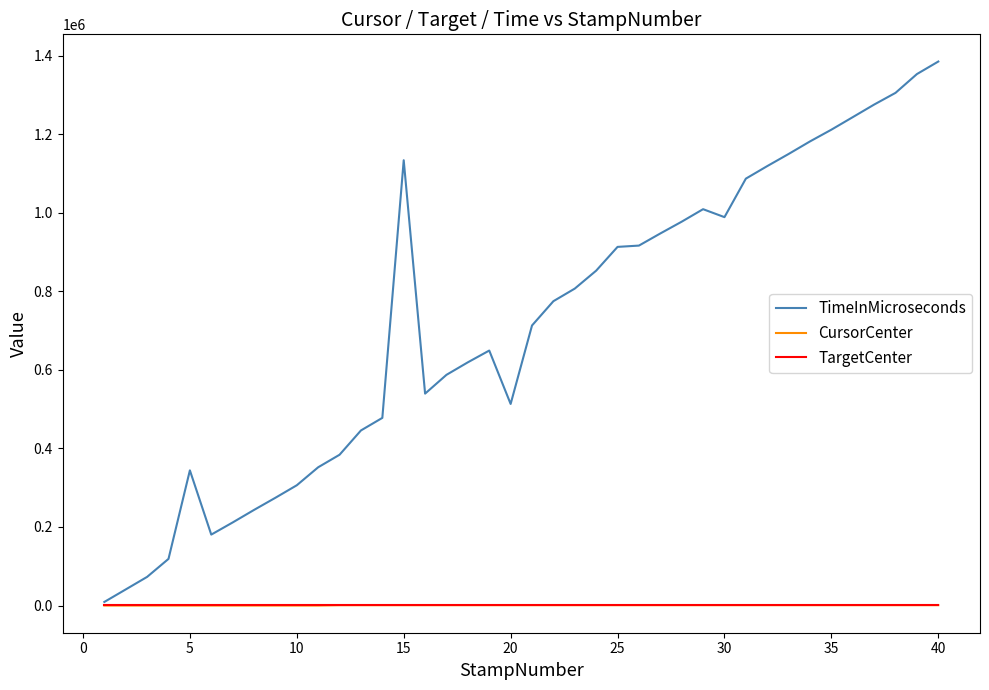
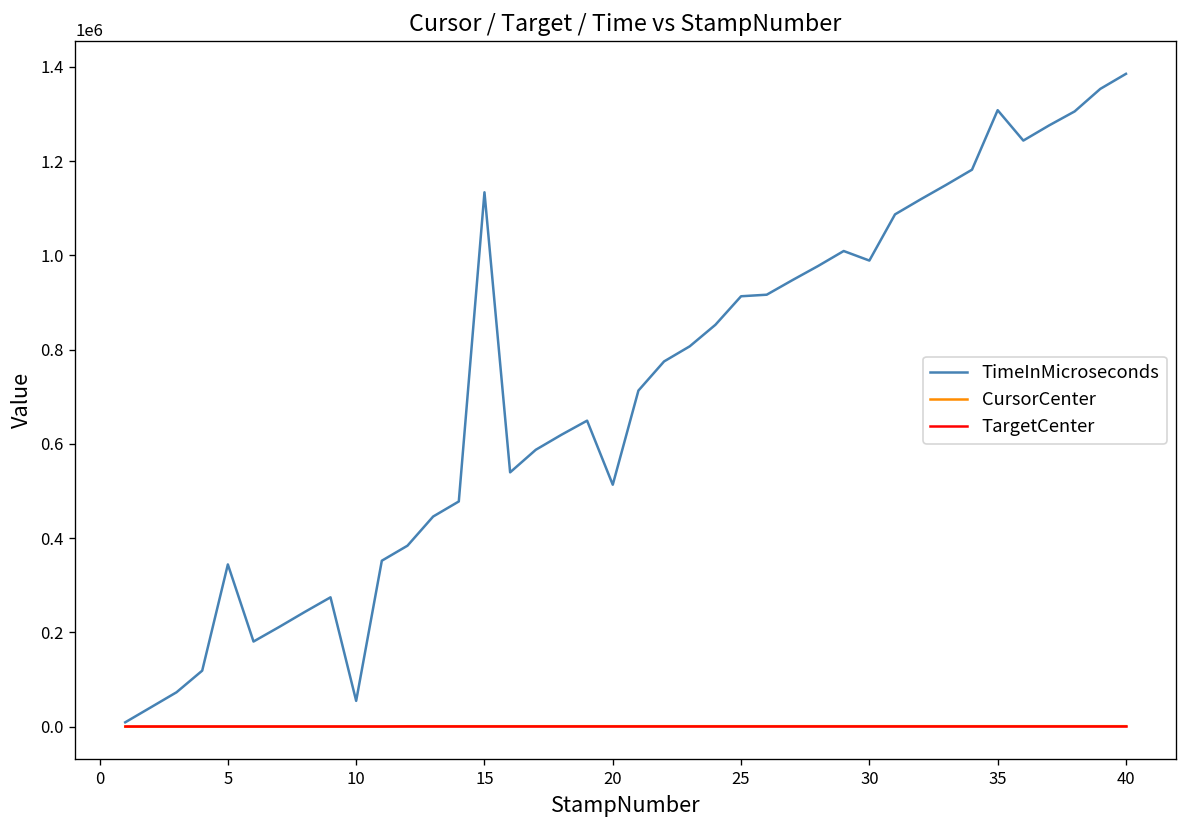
  {
    "TimeInMicroseconds": {
      "5": 340000,
-     "10": 310000,
+     "10": 50000,
      "15": 1130000,
      "20": 510000,
      "25": 910000,
      "30": 990000,
-     "35": 1210000,
+     "35": 1310000,
      "40": 1390000
    }
  }
